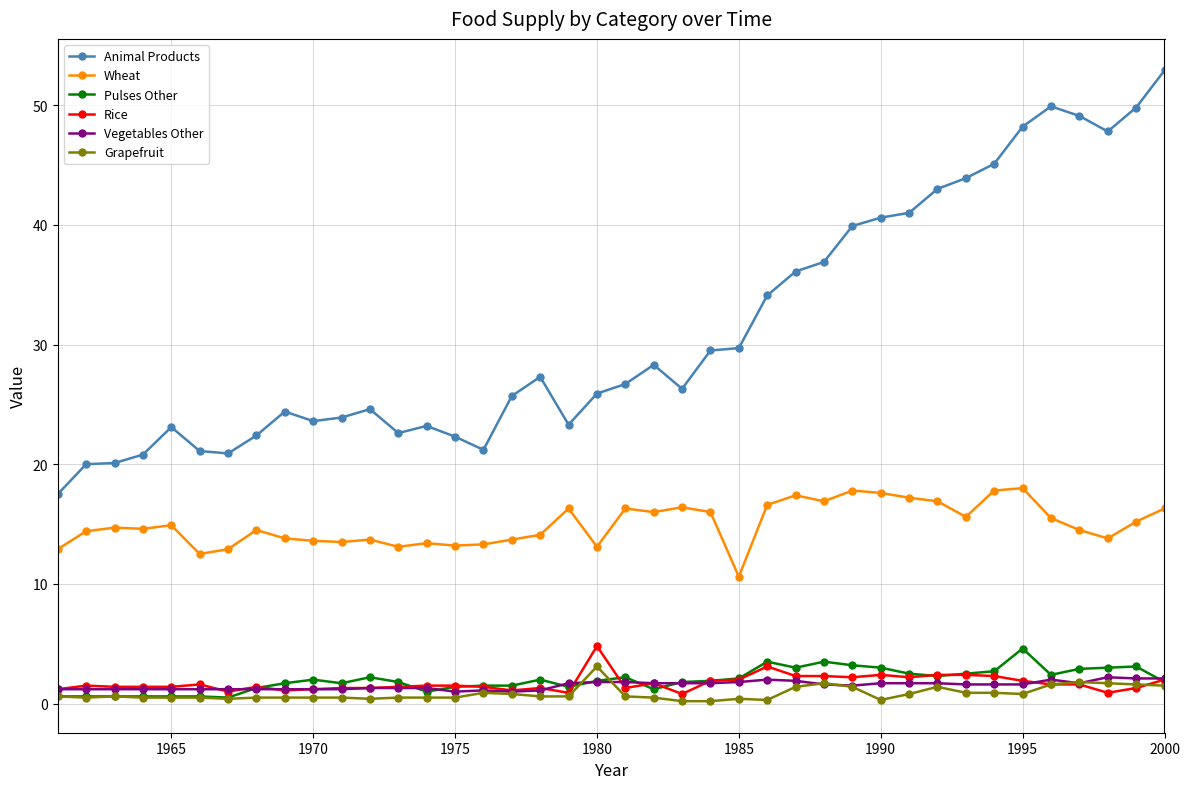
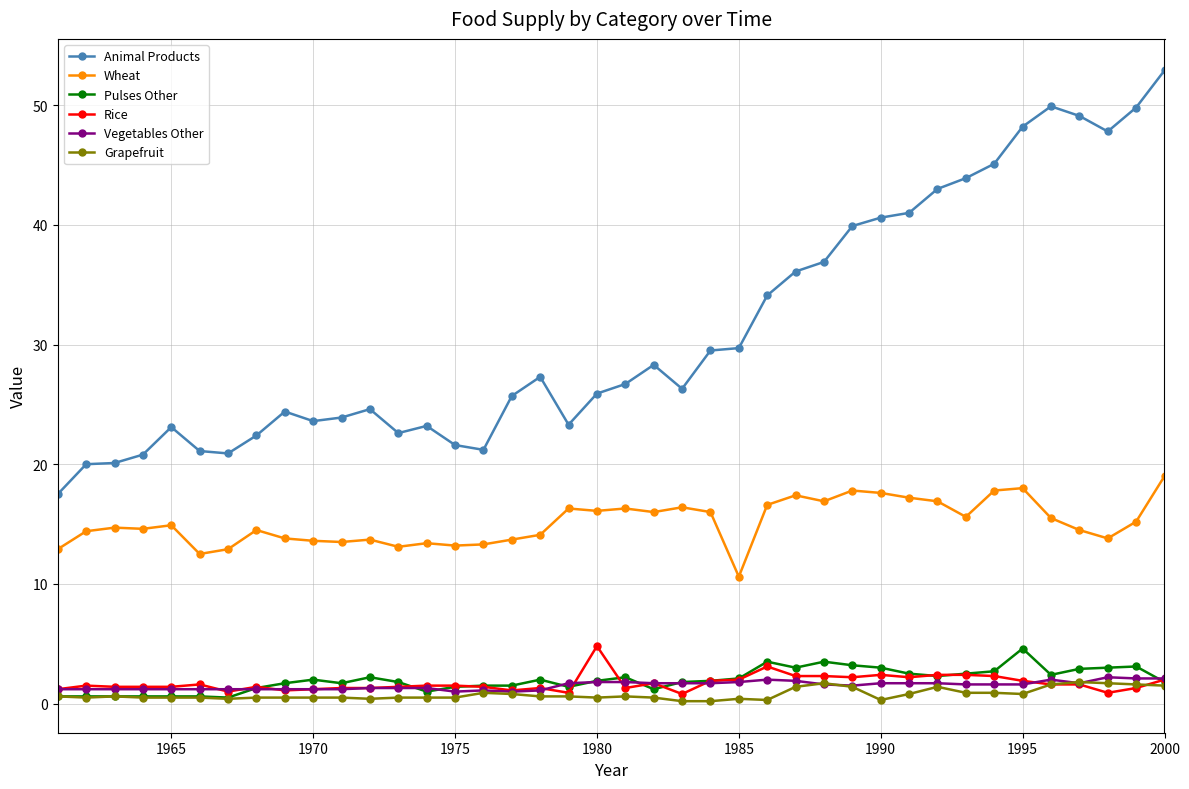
  {
    "Animal Products": {
      "1965": 23.1,
      "1970": 23.6,
-     "1975": 22.3,
+     "1975": 21.6,
      "1980": 25.9,
      "1985": 29.7,
      "1990": 40.6,
      "1995": 48.2,
      "2000": 52.9
    },
    "Wheat": {
      "1965": 14.9,
      "1970": 13.6,
      "1975": 13.2,
-     "1980": 13.1,
+     "1980": 16.1,
      "1985": 10.6,
      "1990": 17.6,
      "1995": 18.0,
-     "2000": 16.3
+     "2000": 19.0
    },
    "Pulses Other": {
      "1970": 2.0,
      "1990": 3.0,
      "1995": 4.6
    },
    "Rice": {
      "1980": 4.8,
      "1990": 2.4,
      "1995": 1.9
    },
    "Vegetables Other": {
      "1975": 1.0,
      "1990": 1.7,
      "1995": 1.6
    },
    "Grapefruit": {
      "1970": 0.5,
      "1975": 0.5,
-     "1980": 3.1,
+     "1980": 0.5,
      "1985": 0.4,
      "1990": 0.3,
      "1995": 0.8,
      "2000": 1.5
    }
  }
